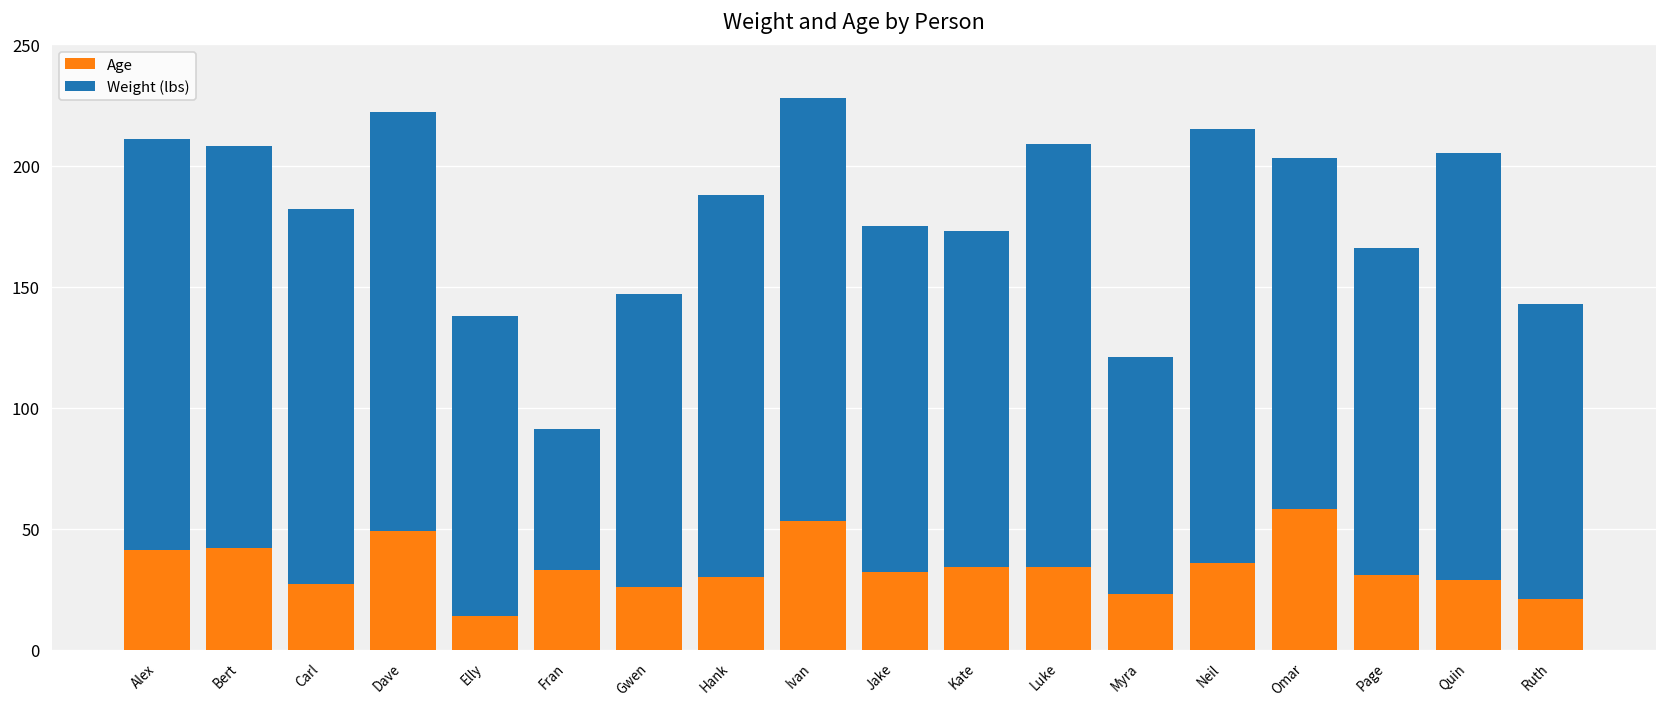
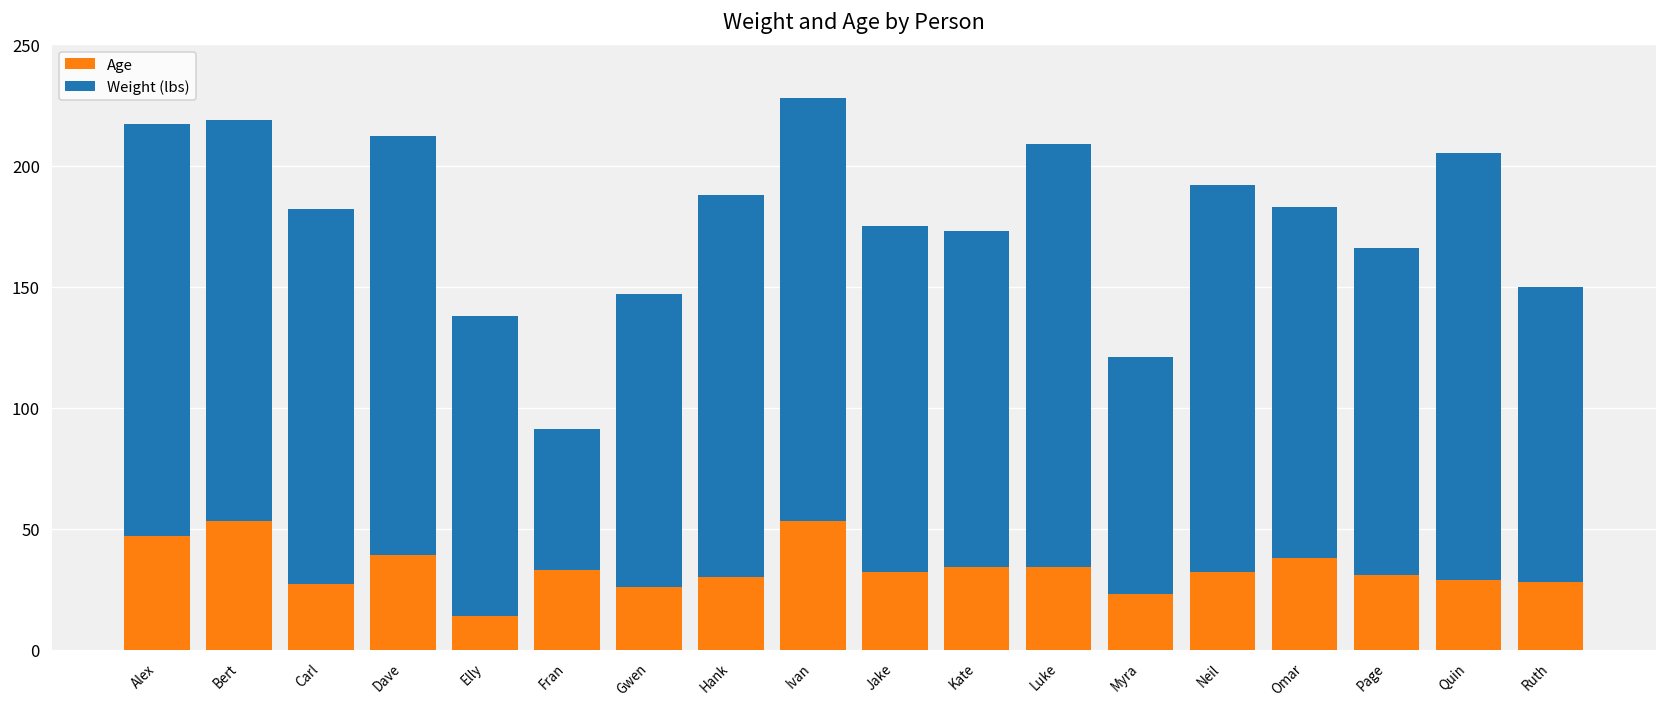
  {
    "Age": {
-     "Alex": 41,
-     "Bert": 42,
+     "Alex": 47,
+     "Bert": 53,
      "Carl": 27,
-     "Dave": 49,
+     "Dave": 39,
      "Elly": 14,
      "Fran": 33,
      "Gwen": 26,
      "Hank": 30,
      "Ivan": 53,
      "Jake": 32,
      "Kate": 34,
      "Luke": 34,
      "Myra": 23,
-     "Neil": 36,
-     "Omar": 58,
+     "Neil": 32,
+     "Omar": 38,
      "Page": 31,
      "Quin": 29,
-     "Ruth": 21
+     "Ruth": 28
    },
    "Weight (lbs)": {
      "Alex": 170,
      "Bert": 166,
      "Carl": 155,
      "Dave": 173,
      "Elly": 124,
      "Fran": 58,
      "Gwen": 121,
      "Hank": 158,
      "Ivan": 175,
      "Jake": 143,
      "Kate": 139,
      "Luke": 175,
      "Myra": 98,
-     "Neil": 179,
+     "Neil": 160,
      "Omar": 145,
      "Page": 135,
      "Quin": 176,
      "Ruth": 122
    }
  }
